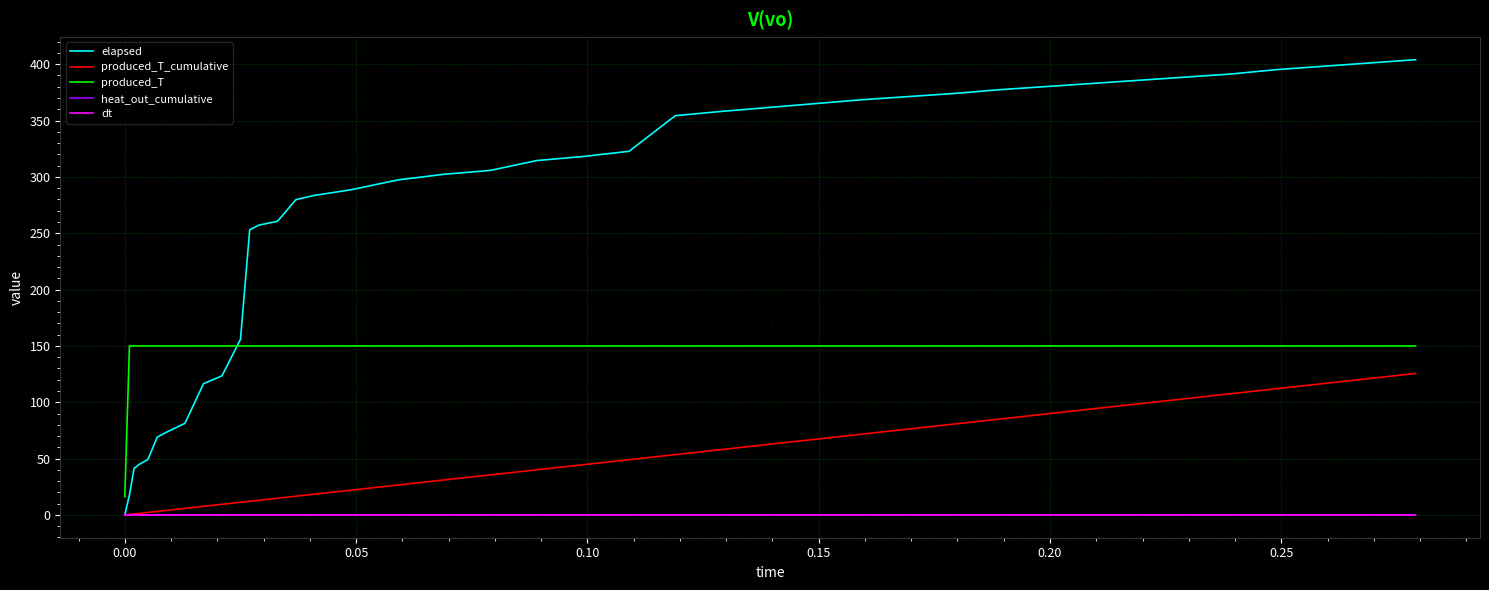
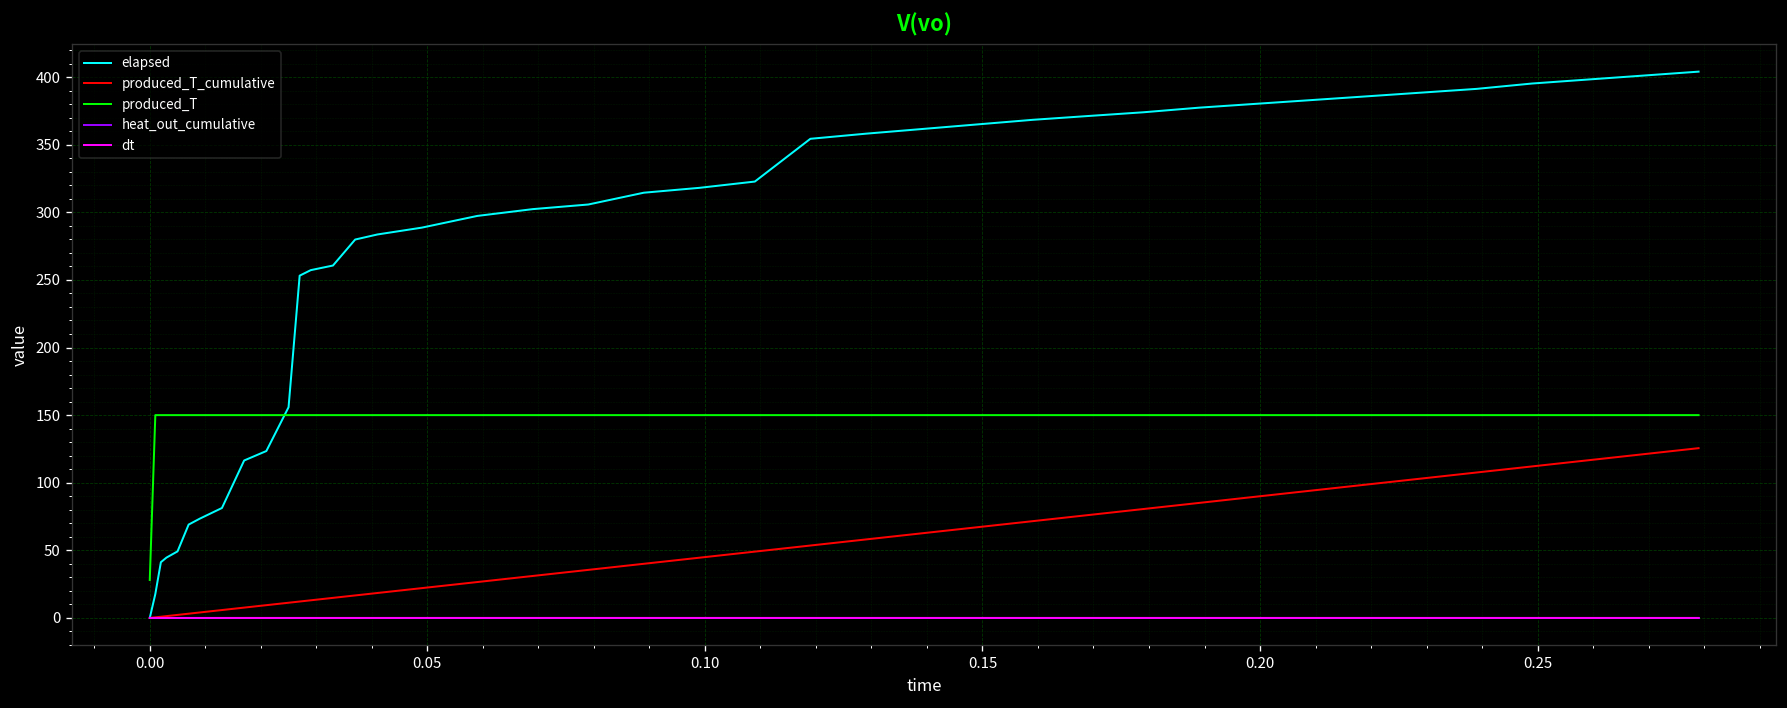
  {
    "produced_T": {
-     "0.00": 16
+     "0.00": 28
    }
  }
